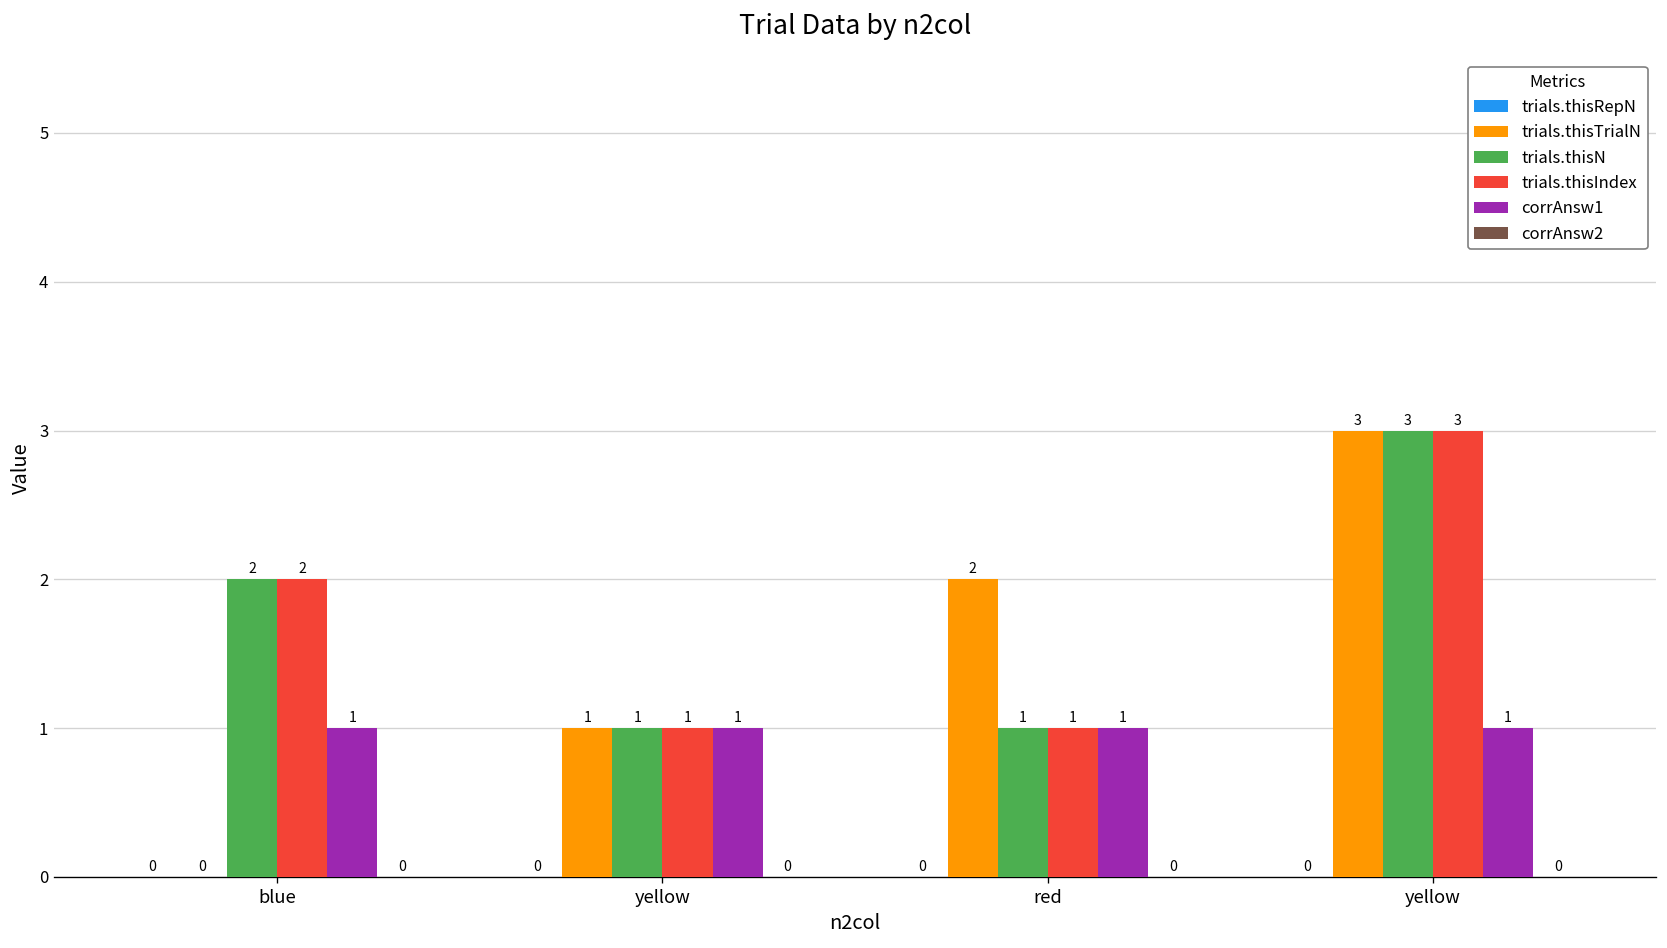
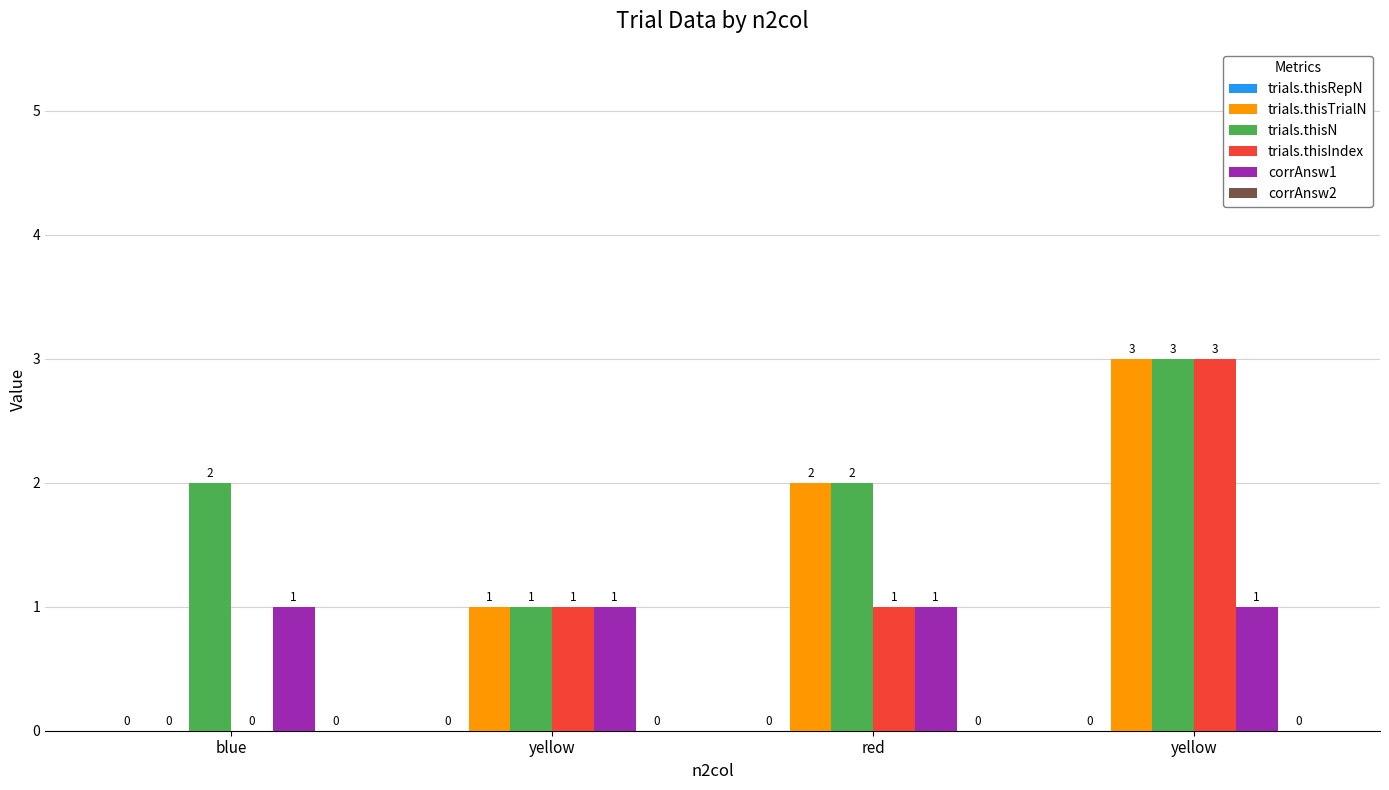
  {
    "trials.thisRepN": {
      "blue": 0,
      "red": 0
    },
    "trials.thisTrialN": {
      "blue": 0,
      "red": 2
    },
    "trials.thisN": {
      "blue": 2,
-     "red": 1
+     "red": 2
    },
    "trials.thisIndex": {
-     "blue": 2,
+     "blue": 0,
      "red": 1
    },
    "corrAnsw1": {
      "blue": 1,
      "red": 1
    },
    "corrAnsw2": {
      "blue": 0,
      "red": 0
    }
  }
